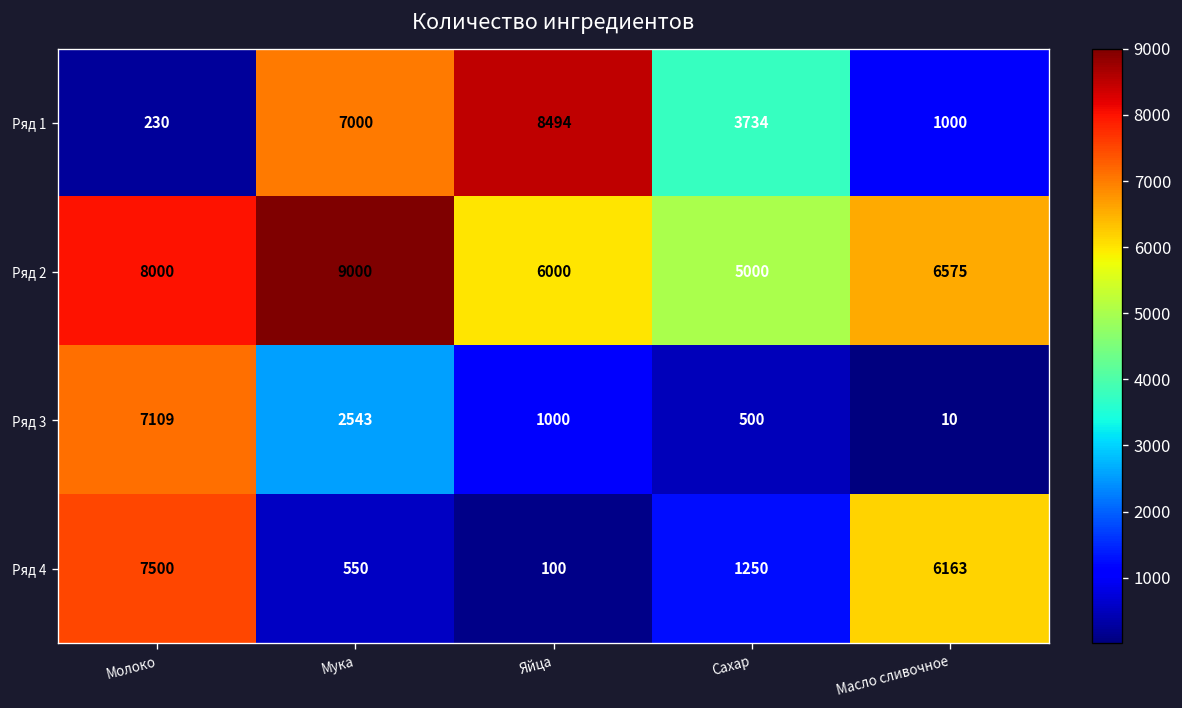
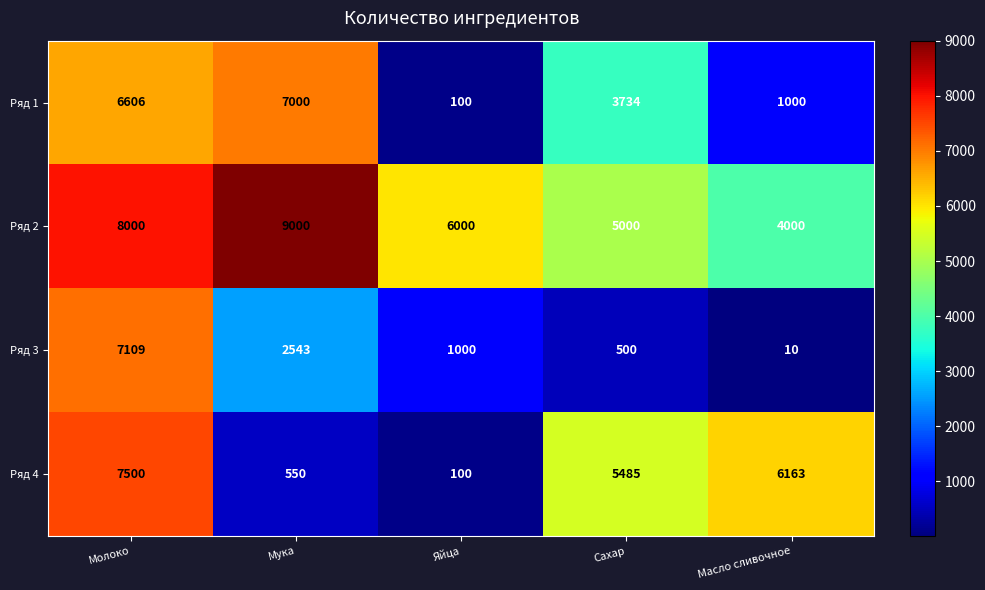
  {
    "Ряд 1": {
-     "Молоко": 230,
+     "Молоко": 6606,
      "Мука": 7000,
-     "Яйца": 8494,
+     "Яйца": 100,
      "Сахар": 3734,
      "Масло сливочное": 1000
    },
    "Ряд 2": {
      "Молоко": 8000,
      "Мука": 9000,
      "Яйца": 6000,
      "Сахар": 5000,
-     "Масло сливочное": 6575
+     "Масло сливочное": 4000
    },
    "Ряд 3": {
      "Молоко": 7109,
      "Мука": 2543,
      "Яйца": 1000,
      "Сахар": 500,
      "Масло сливочное": 10
    },
    "Ряд 4": {
      "Молоко": 7500,
      "Мука": 550,
      "Яйца": 100,
-     "Сахар": 1250,
+     "Сахар": 5485,
      "Масло сливочное": 6163
    }
  }
